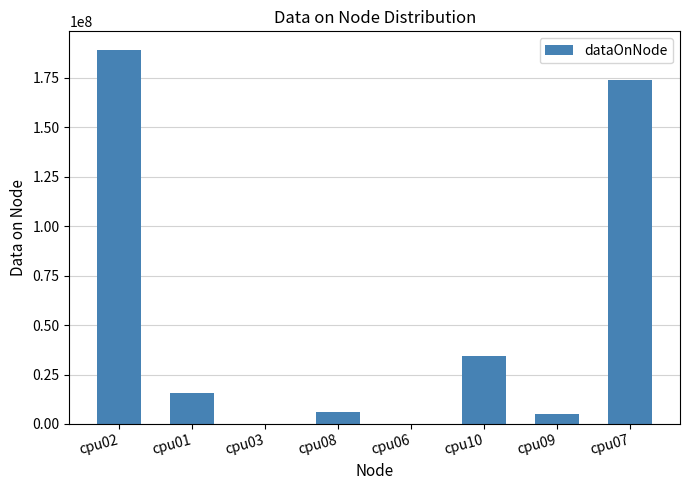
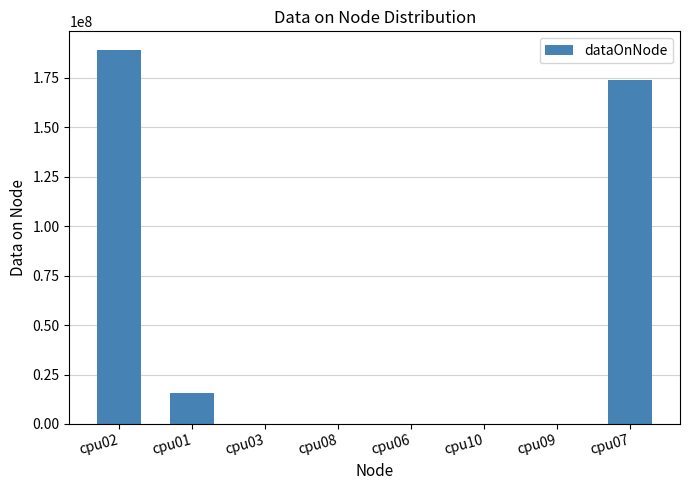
  {
    "cpu02": 189000000,
    "cpu01": 16000000,
-   "cpu08": 6000000,
-   "cpu10": 34000000,
-   "cpu09": 5000000,
+   "cpu08": 0,
+   "cpu10": 0,
+   "cpu09": 0,
    "cpu07": 174000000
  }
